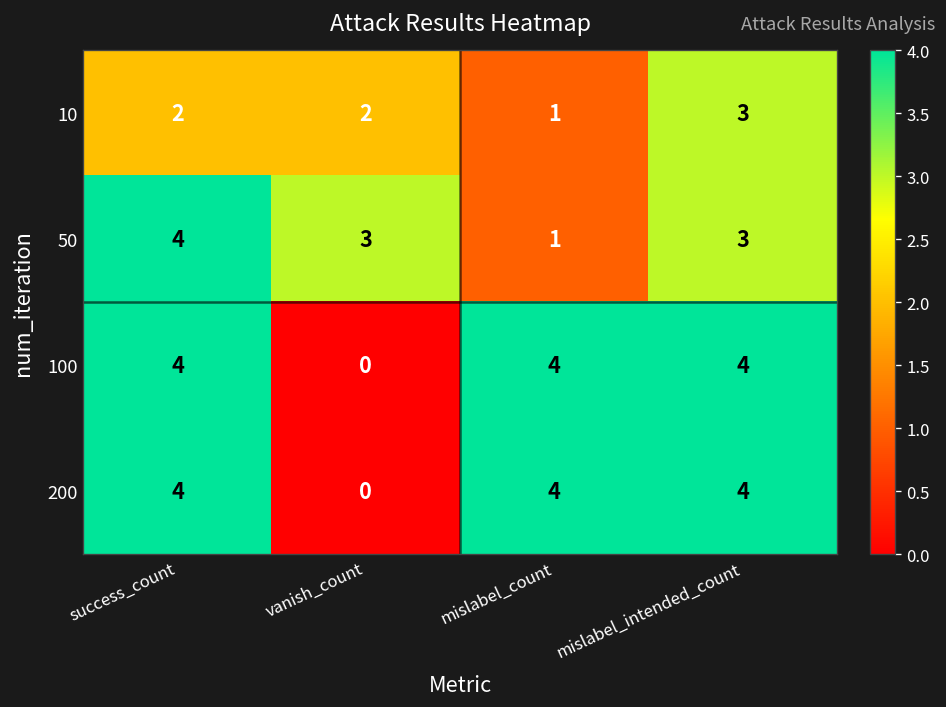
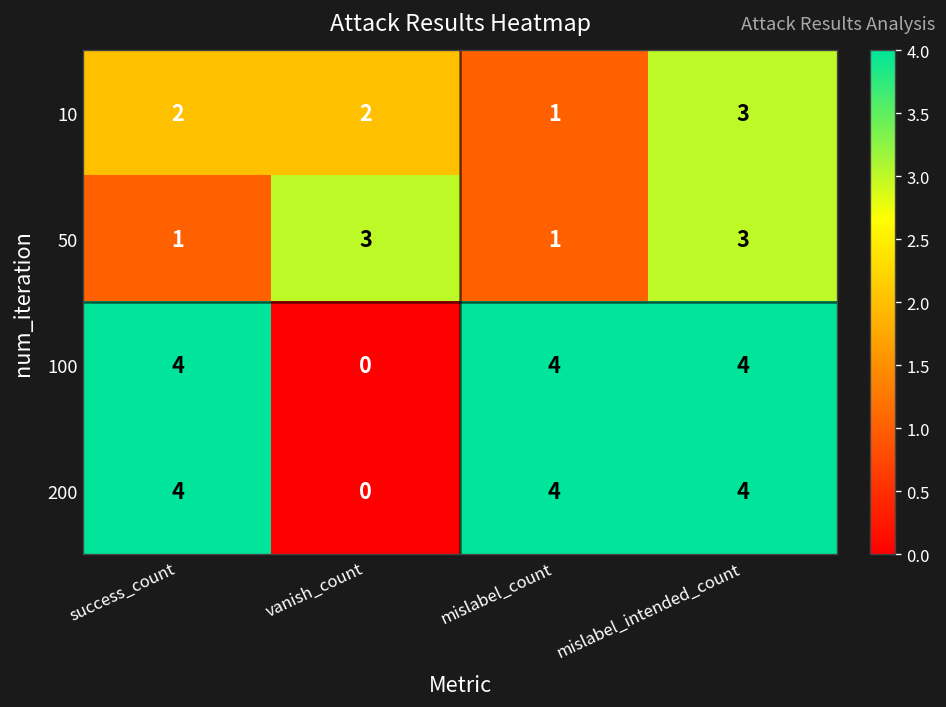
  {
    "10": {
      "success_count": 2,
      "vanish_count": 2,
      "mislabel_count": 1,
      "mislabel_intended_count": 3
    },
    "50": {
-     "success_count": 4,
+     "success_count": 1,
      "vanish_count": 3,
      "mislabel_count": 1,
      "mislabel_intended_count": 3
    },
    "100": {
      "success_count": 4,
      "vanish_count": 0,
      "mislabel_count": 4,
      "mislabel_intended_count": 4
    },
    "200": {
      "success_count": 4,
      "vanish_count": 0,
      "mislabel_count": 4,
      "mislabel_intended_count": 4
    }
  }
